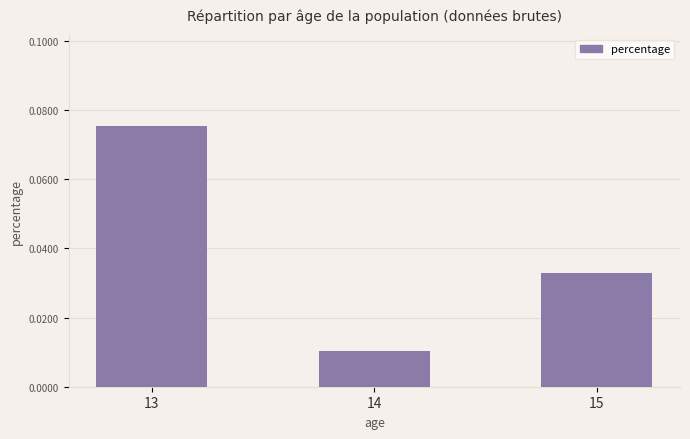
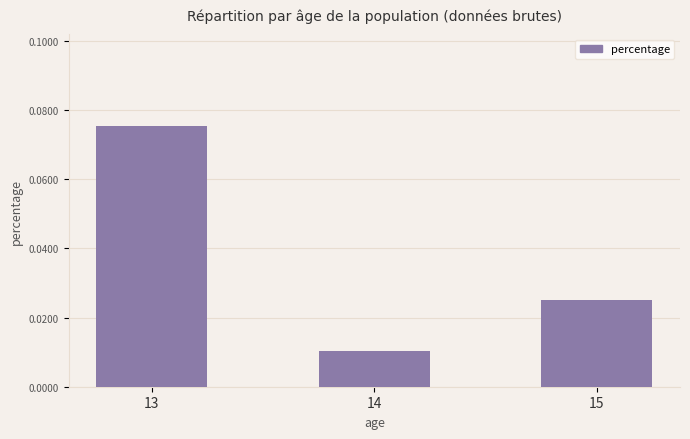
  {
    "13": 0.075,
    "14": 0.010,
-   "15": 0.033
+   "15": 0.025
  }
